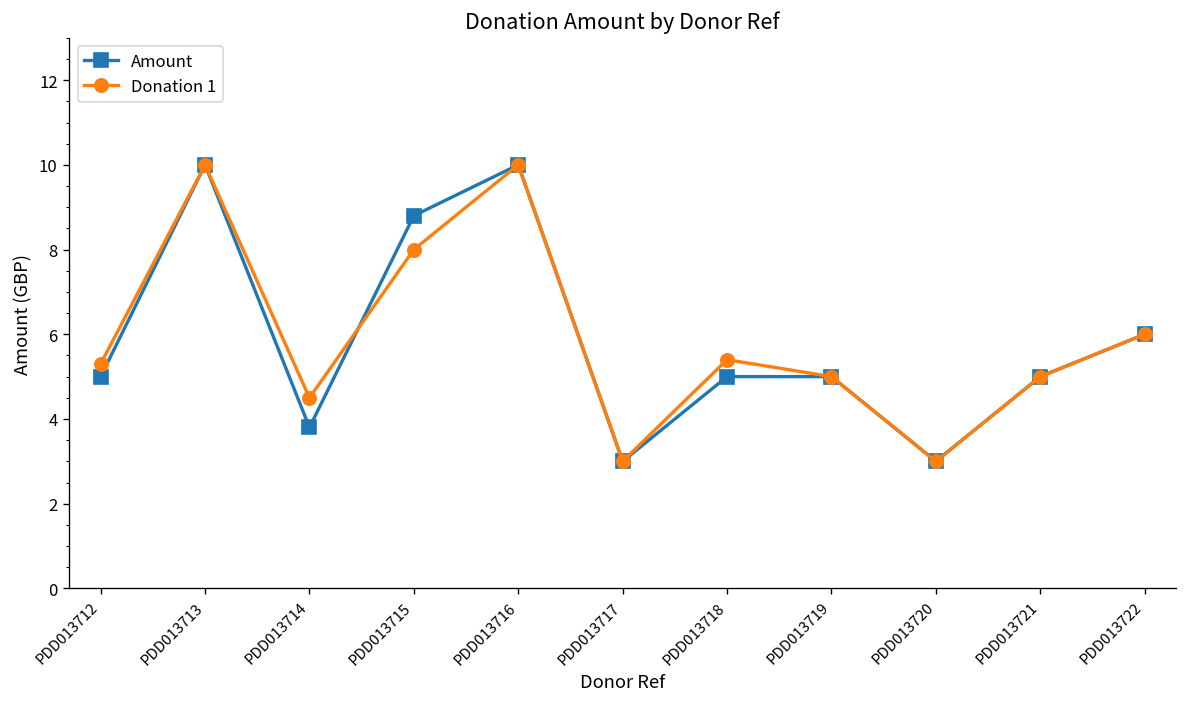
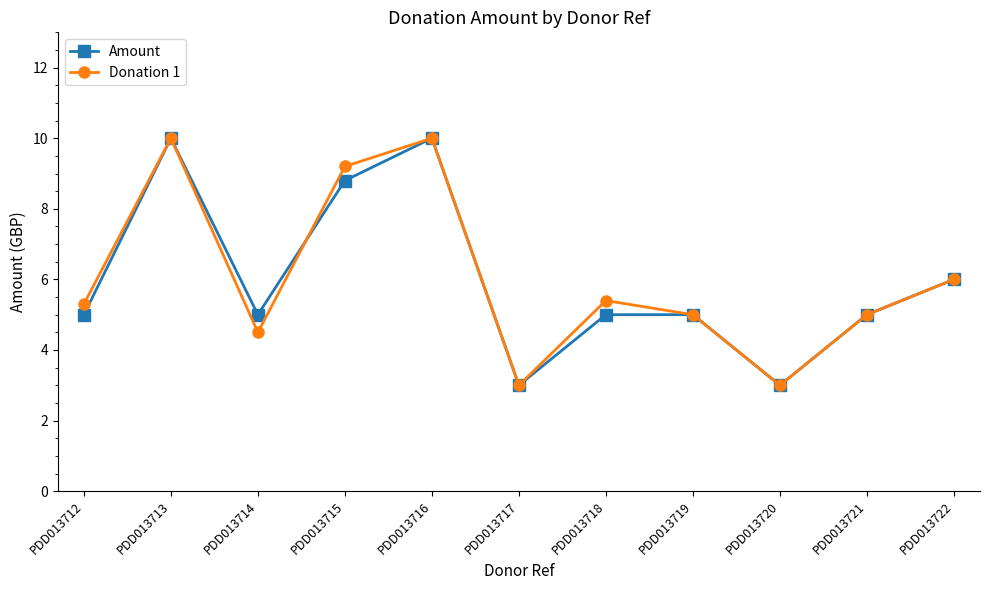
  {
    "Amount": {
      "PDD013712": 5.0,
-     "PDD013714": 3.8,
+     "PDD013714": 5.0,
      "PDD013715": 8.8,
      "PDD013718": 5.0
    },
    "Donation 1": {
      "PDD013712": 5.3,
      "PDD013714": 4.5,
-     "PDD013715": 8.0,
+     "PDD013715": 9.2,
      "PDD013718": 5.4
    }
  }
